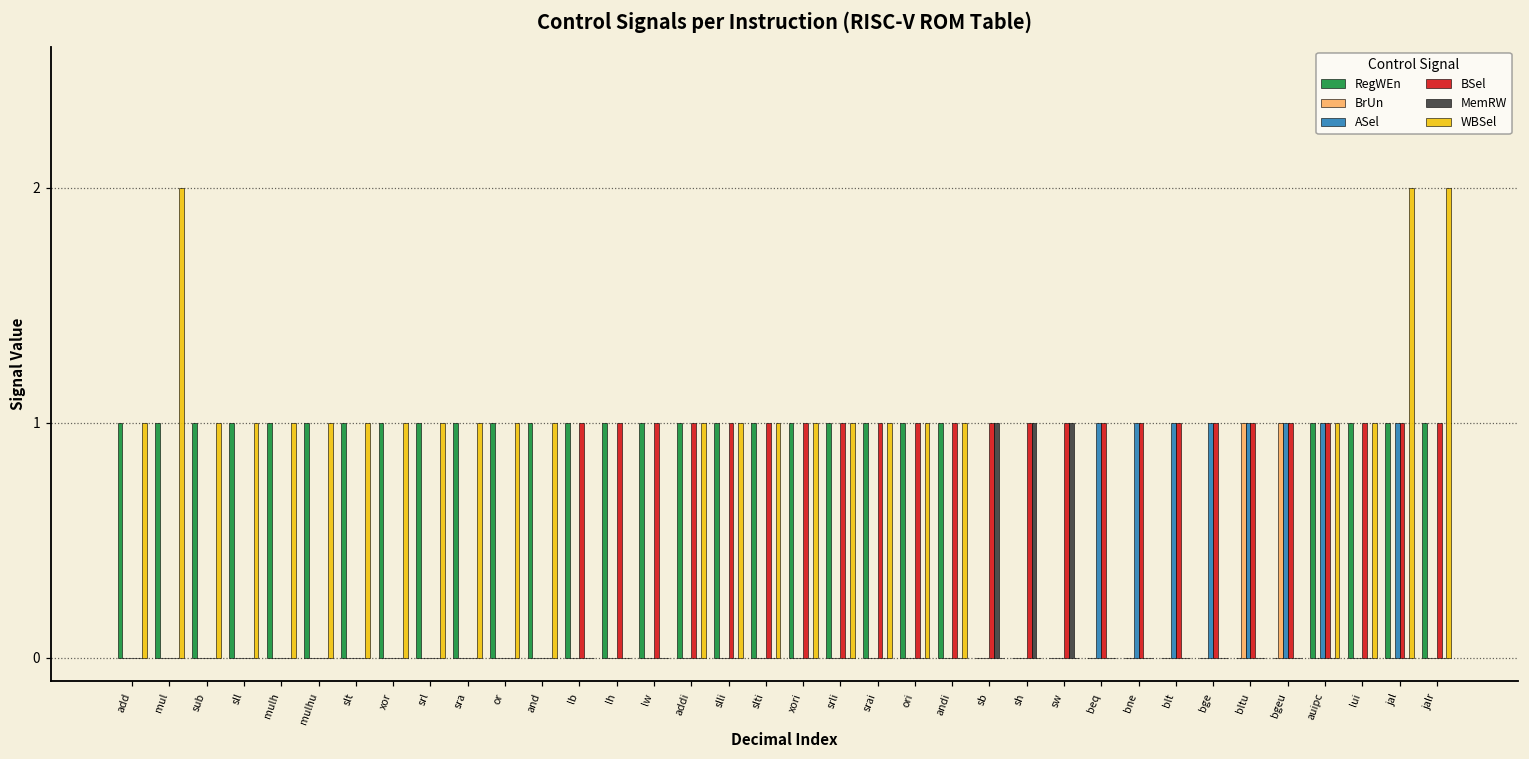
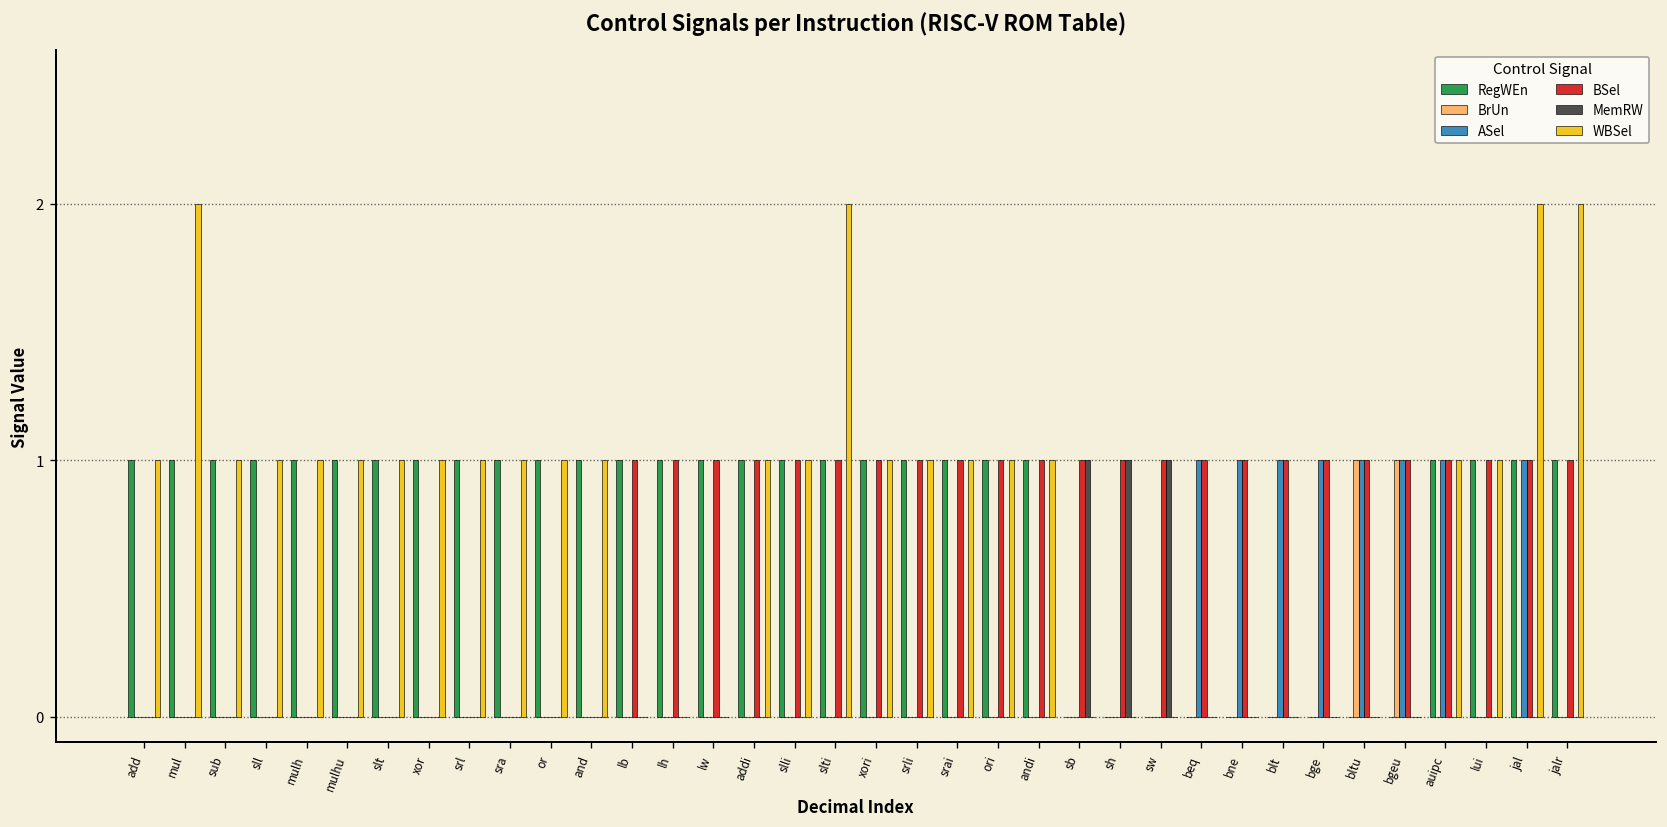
  {
    "WBSel": {
      "add": 1,
      "mul": 2,
      "sub": 1,
      "sll": 1,
      "mulh": 1,
      "mulhu": 1,
      "slt": 1,
      "xor": 1,
      "srl": 1,
      "sra": 1,
      "or": 1,
      "and": 1,
      "lb": 0,
      "lh": 0,
      "lw": 0,
      "addi": 1,
      "slli": 1,
-     "slti": 1,
+     "slti": 2,
      "xori": 1,
      "srli": 1,
      "srai": 1,
      "ori": 1,
      "andi": 1,
      "sb": 0,
      "sh": 0,
      "sw": 0,
      "beq": 0,
      "bne": 0,
      "blt": 0,
      "bge": 0,
      "bltu": 0,
      "bgeu": 0,
      "auipc": 1,
      "lui": 1,
      "jal": 2,
      "jalr": 2
    }
  }
